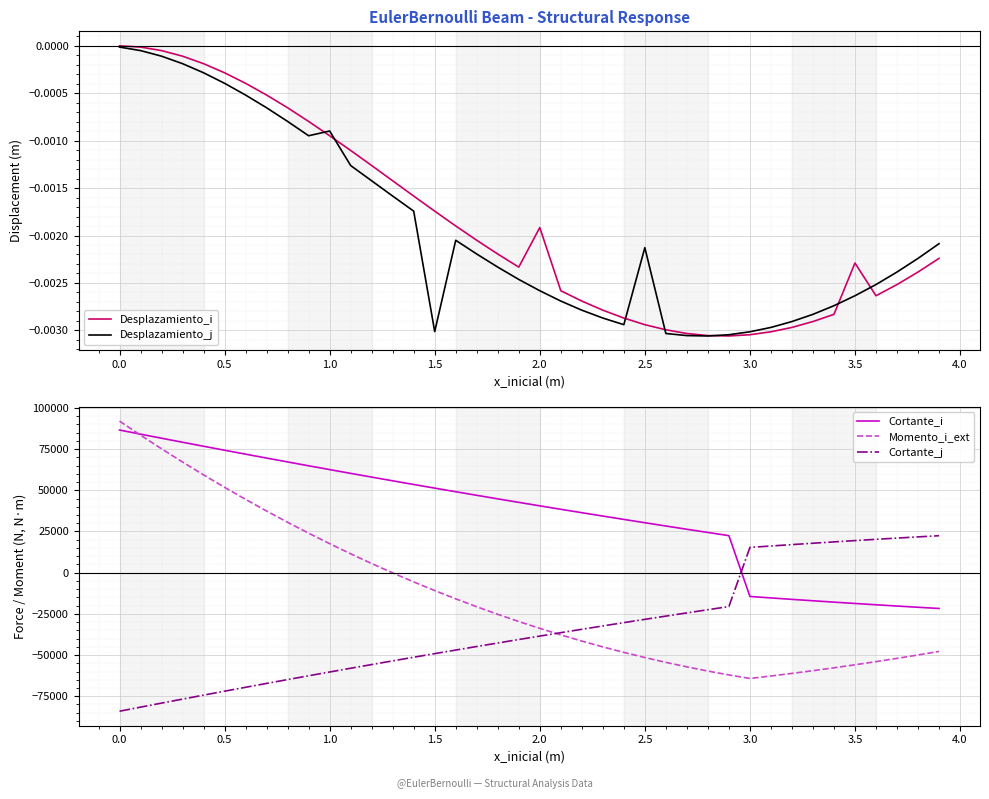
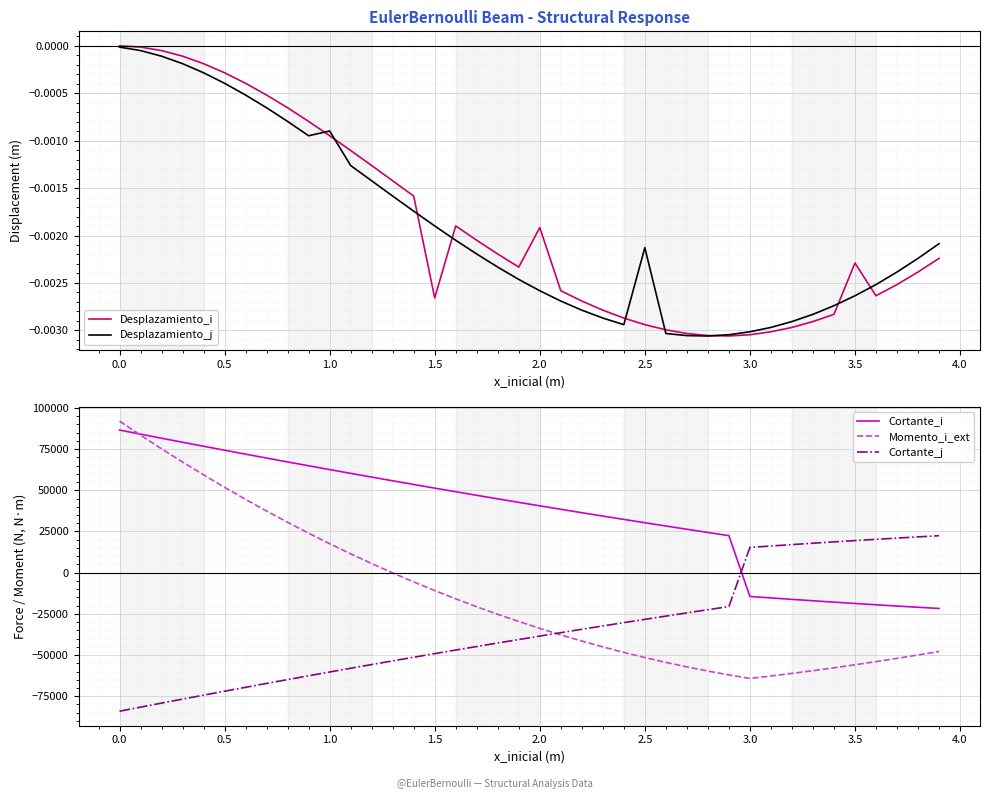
  {
    "EulerBernoulli Beam - Structural Response": {
      "Desplazamiento_i": {
        "0.5": -0.0003,
        "1.0": -0.0009,
-       "1.5": -0.0017,
+       "1.5": -0.0027,
        "2.0": -0.0019,
        "2.5": -0.0029,
        "3.0": -0.0030,
        "3.5": -0.0023
      },
      "Desplazamiento_j": {
        "0.5": -0.0004,
        "1.0": -0.0009,
-       "1.5": -0.0030,
+       "1.5": -0.0019,
        "2.0": -0.0026,
        "2.5": -0.0021,
        "3.0": -0.0030,
        "3.5": -0.0026
      }
    }
  }
